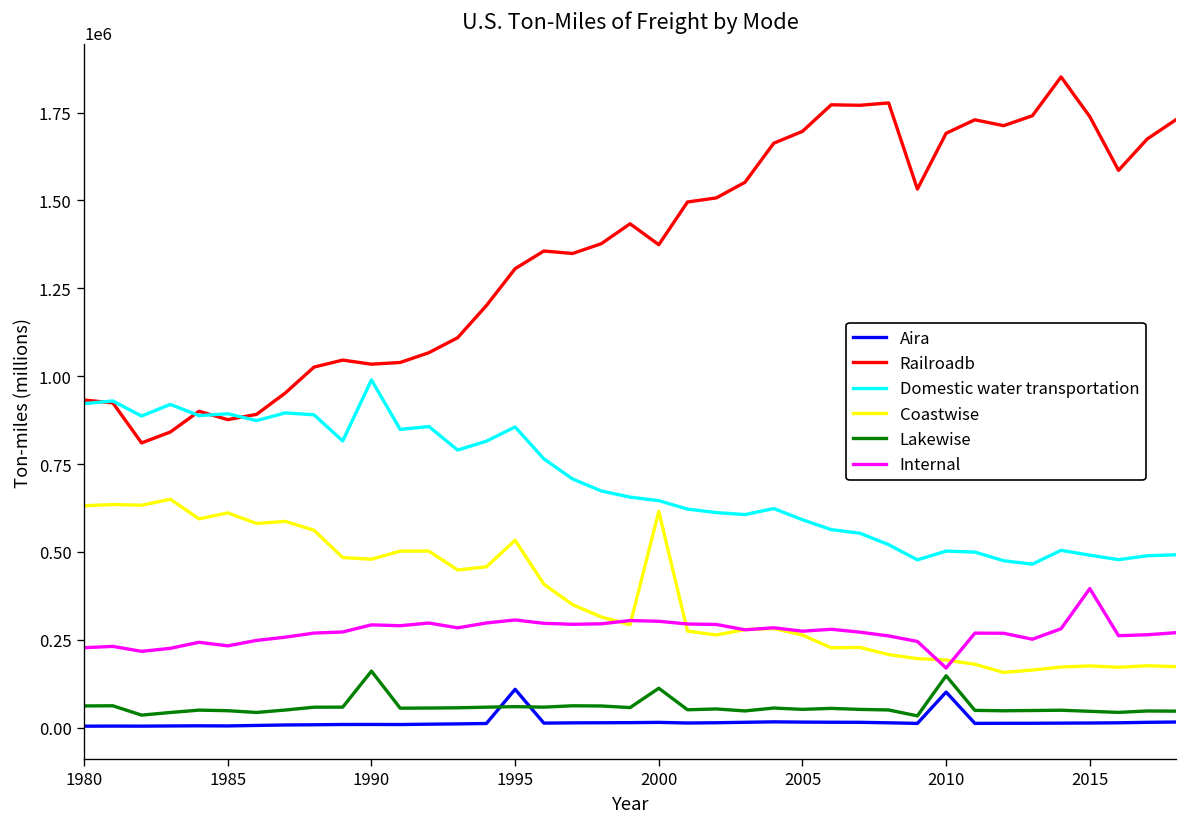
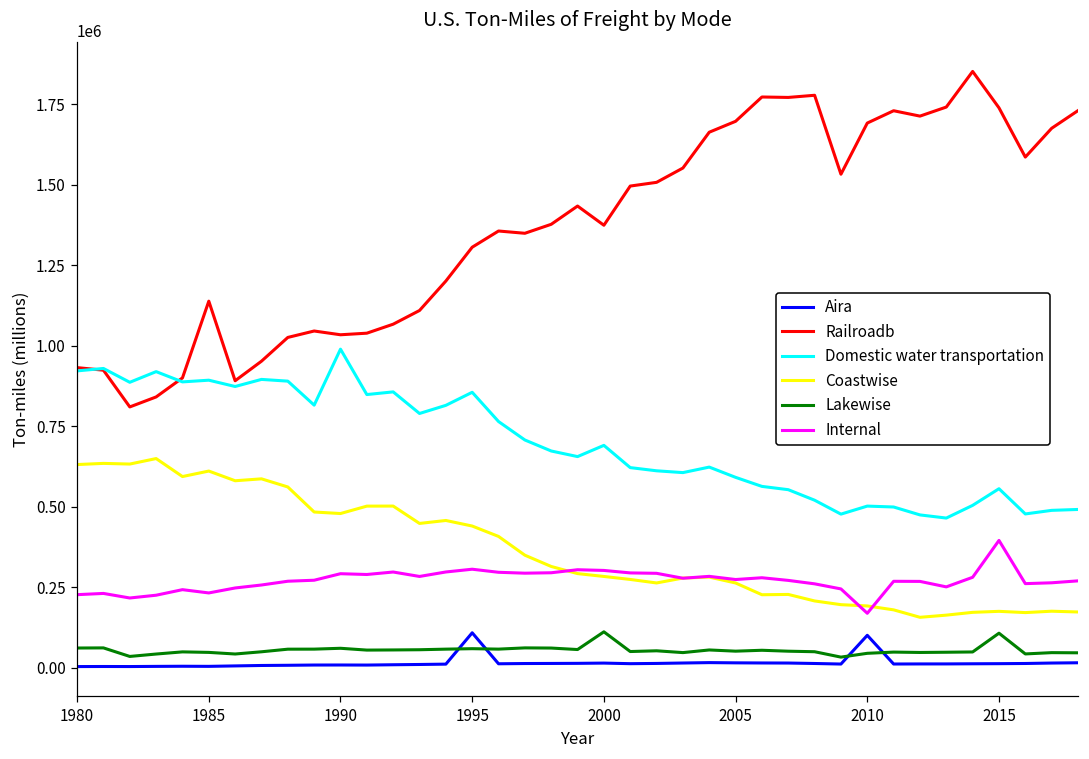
  {
    "Aira": {
      "1980": 0,
      "1985": 0,
      "1990": 10000,
      "1995": 110000,
      "2000": 10000,
      "2005": 20000,
      "2010": 100000,
      "2015": 10000
    },
    "Railroadb": {
      "1980": 930000,
-     "1985": 880000,
+     "1985": 1140000,
      "1990": 1030000,
      "1995": 1310000,
      "2000": 1370000,
      "2005": 1700000,
      "2010": 1690000,
      "2015": 1740000
    },
    "Domestic water transportation": {
      "1980": 920000,
      "1985": 890000,
      "1990": 990000,
      "1995": 860000,
-     "2000": 650000,
+     "2000": 690000,
      "2005": 590000,
      "2010": 500000,
-     "2015": 490000
+     "2015": 560000
    },
    "Coastwise": {
      "1980": 630000,
      "1985": 610000,
      "1990": 480000,
-     "1995": 530000,
-     "2000": 620000,
+     "1995": 440000,
+     "2000": 280000,
      "2005": 260000,
      "2010": 190000,
      "2015": 180000
    },
    "Lakewise": {
      "1980": 60000,
      "1985": 50000,
-     "1990": 160000,
+     "1990": 60000,
      "1995": 60000,
      "2000": 110000,
      "2005": 50000,
-     "2010": 150000,
-     "2015": 50000
+     "2010": 50000,
+     "2015": 110000
    },
    "Internal": {
      "1980": 230000,
      "1985": 230000,
      "1990": 290000,
      "1995": 310000,
      "2000": 300000,
      "2005": 270000,
      "2010": 170000,
      "2015": 400000
    }
  }
